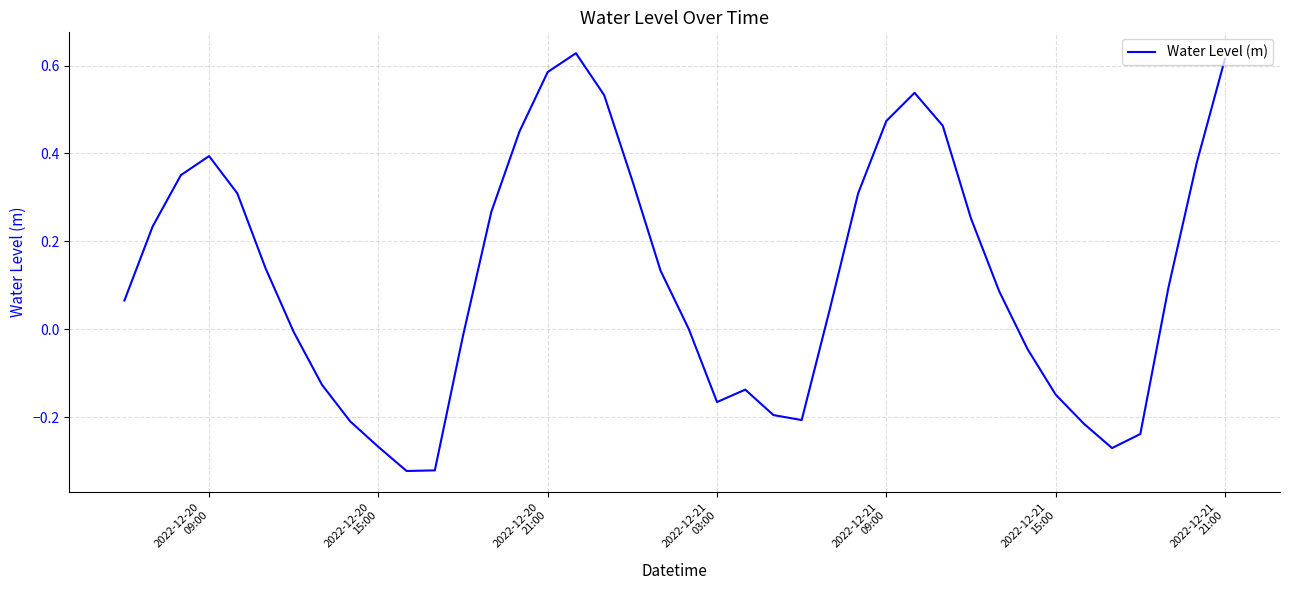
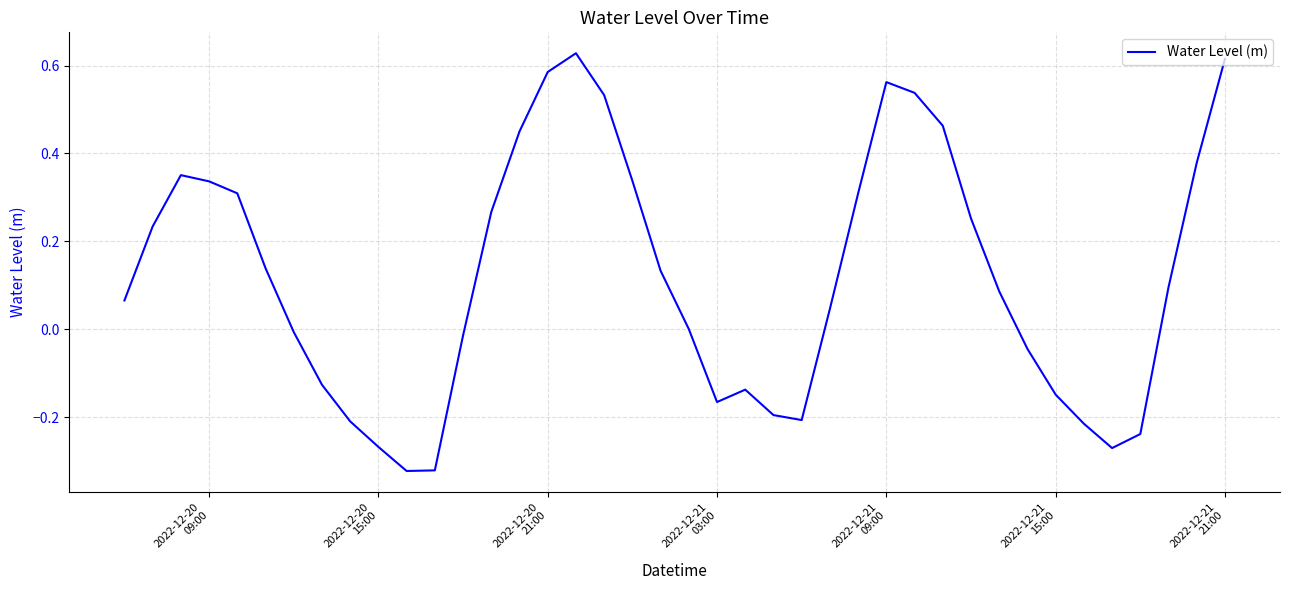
  {
-   "2022-12-20 09:00": 0.39,
+   "2022-12-20 09:00": 0.34,
    "2022-12-20 15:00": -0.27,
    "2022-12-20 21:00": 0.59,
    "2022-12-21 03:00": -0.17,
-   "2022-12-21 09:00": 0.47,
+   "2022-12-21 09:00": 0.56,
    "2022-12-21 15:00": -0.15
  }
